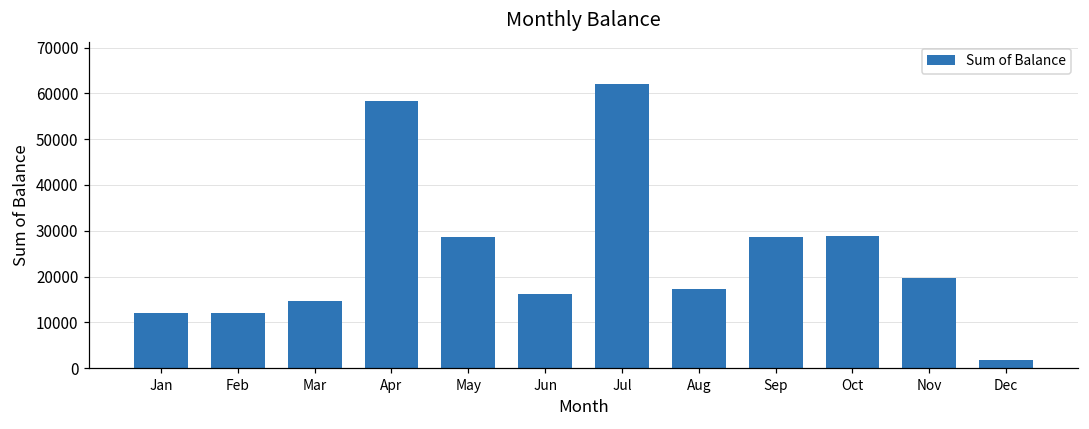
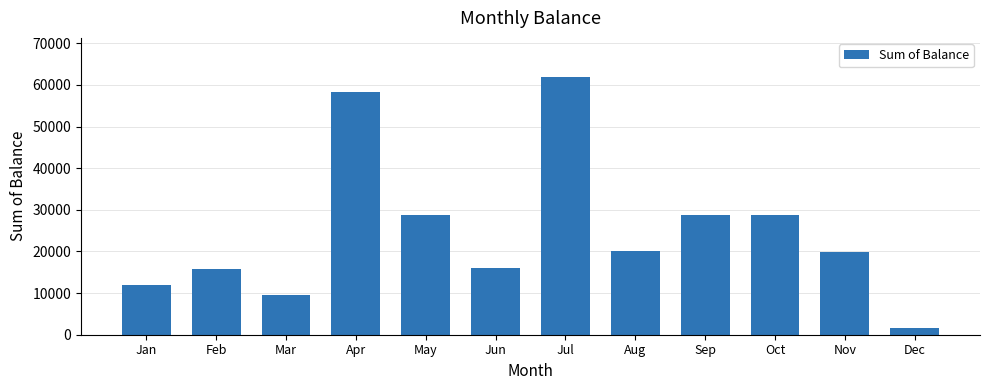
  {
    "Jan": 12000,
-   "Feb": 12000,
-   "Mar": 15000,
+   "Feb": 16000,
+   "Mar": 9000,
    "Apr": 58000,
    "May": 29000,
    "Jun": 16000,
    "Jul": 62000,
-   "Aug": 17000,
+   "Aug": 20000,
    "Sep": 29000,
    "Oct": 29000,
    "Nov": 20000,
    "Dec": 2000
  }
